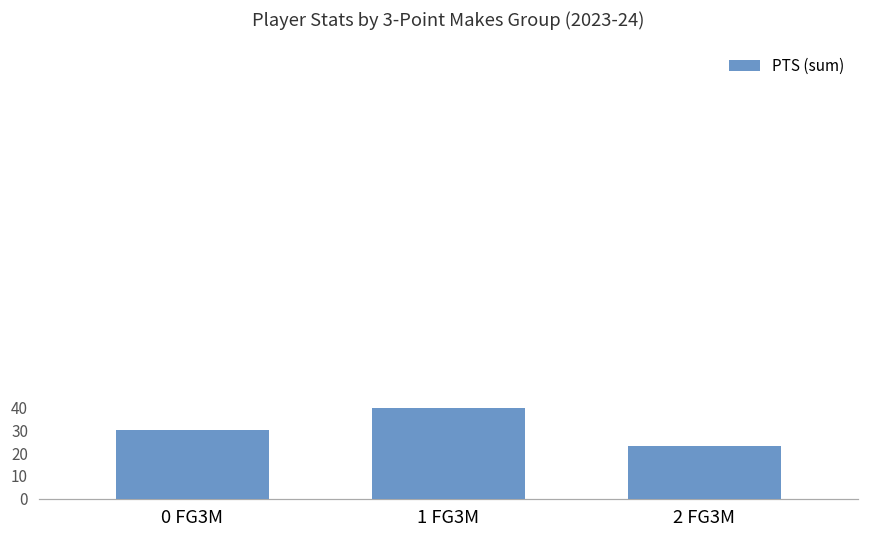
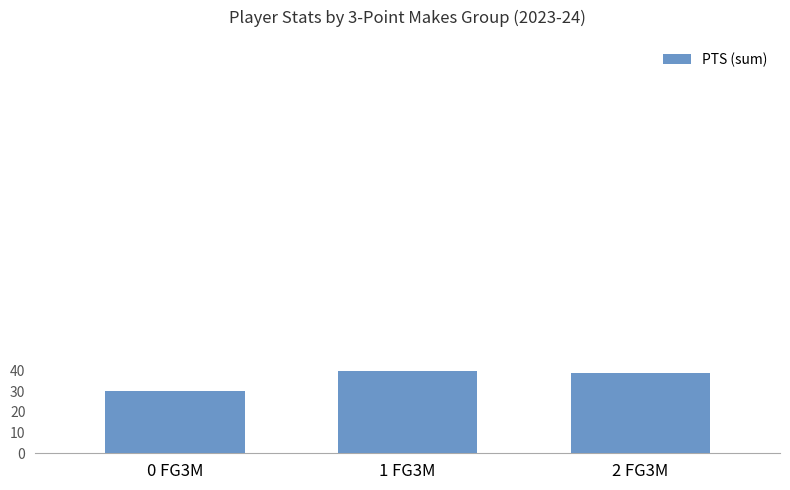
  {
    "0 FG3M": 30,
    "1 FG3M": 40,
-   "2 FG3M": 23
+   "2 FG3M": 39
  }
